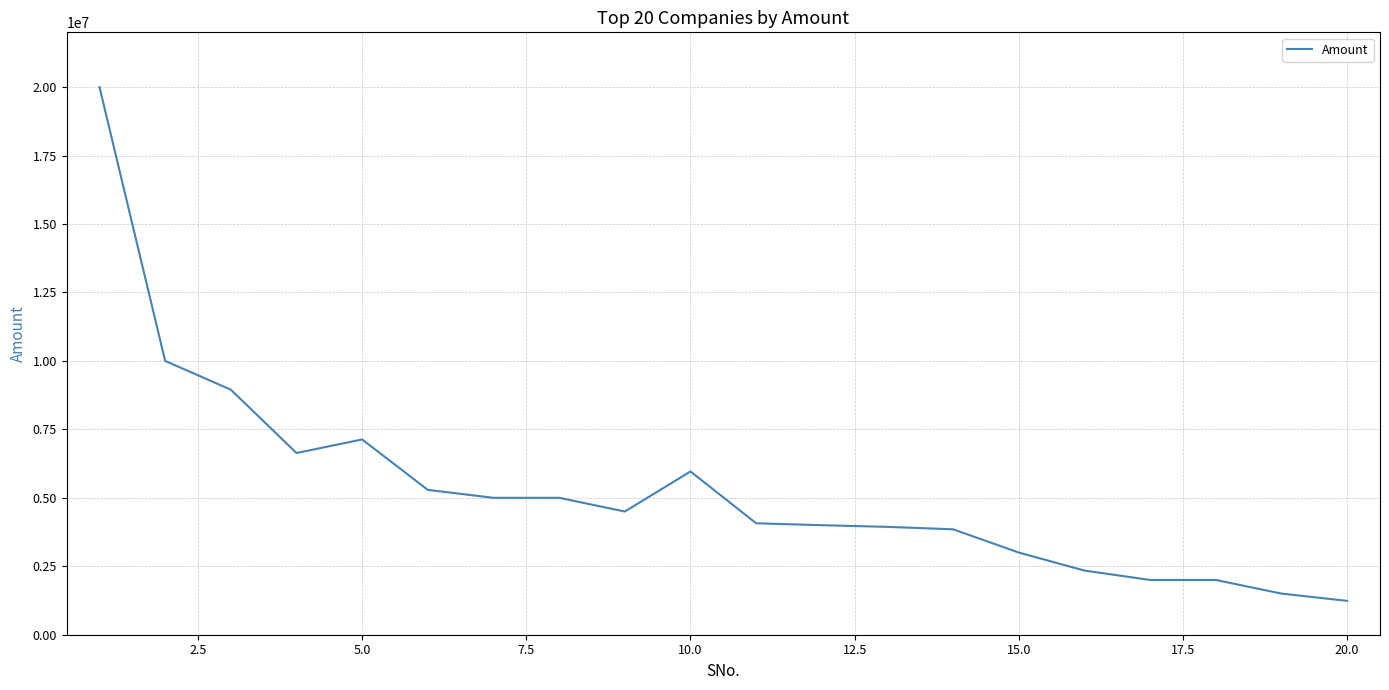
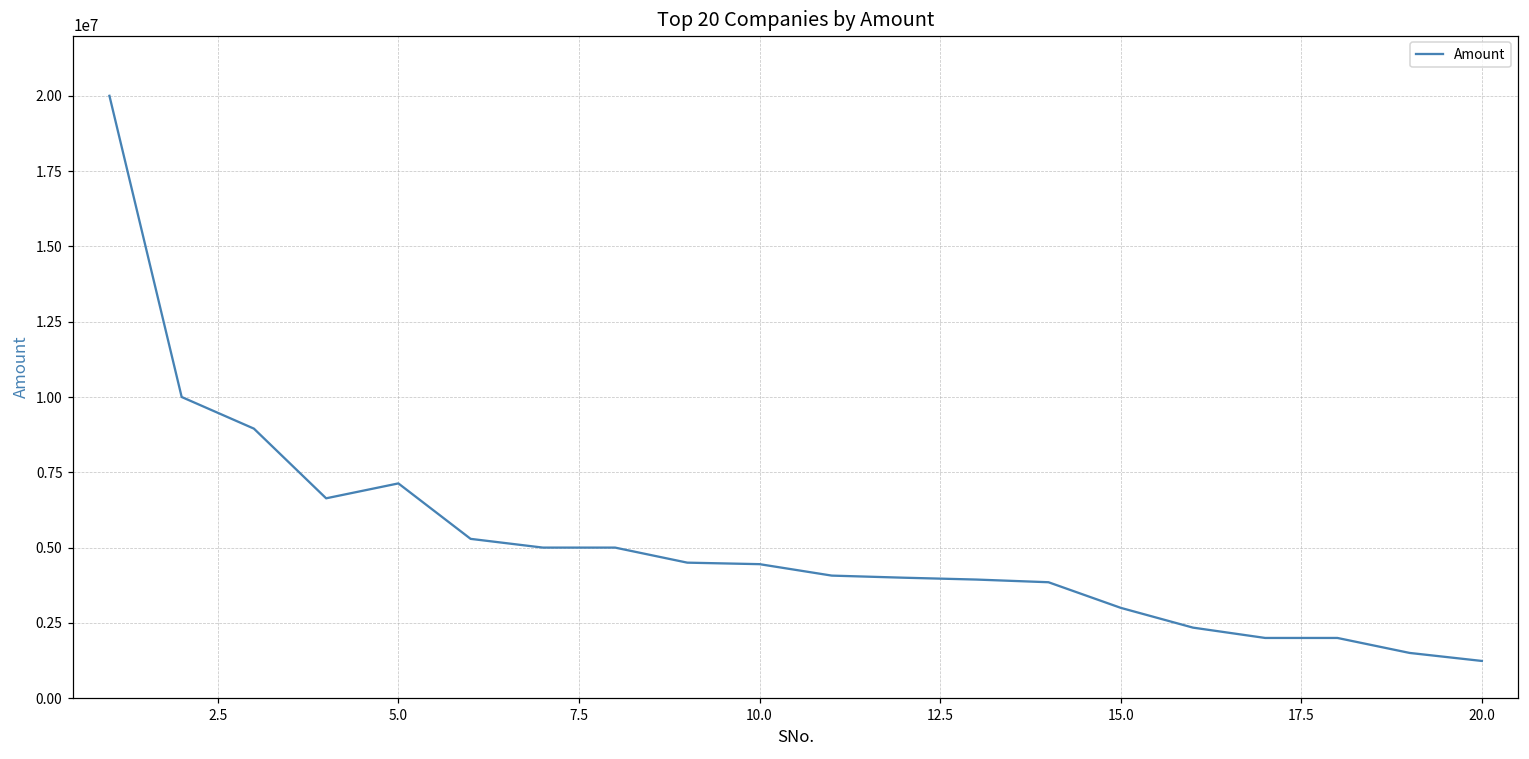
  {
    "5.0": 7100000,
-   "10.0": 6000000,
+   "10.0": 4500000,
    "15.0": 3000000,
    "20.0": 1200000
  }
